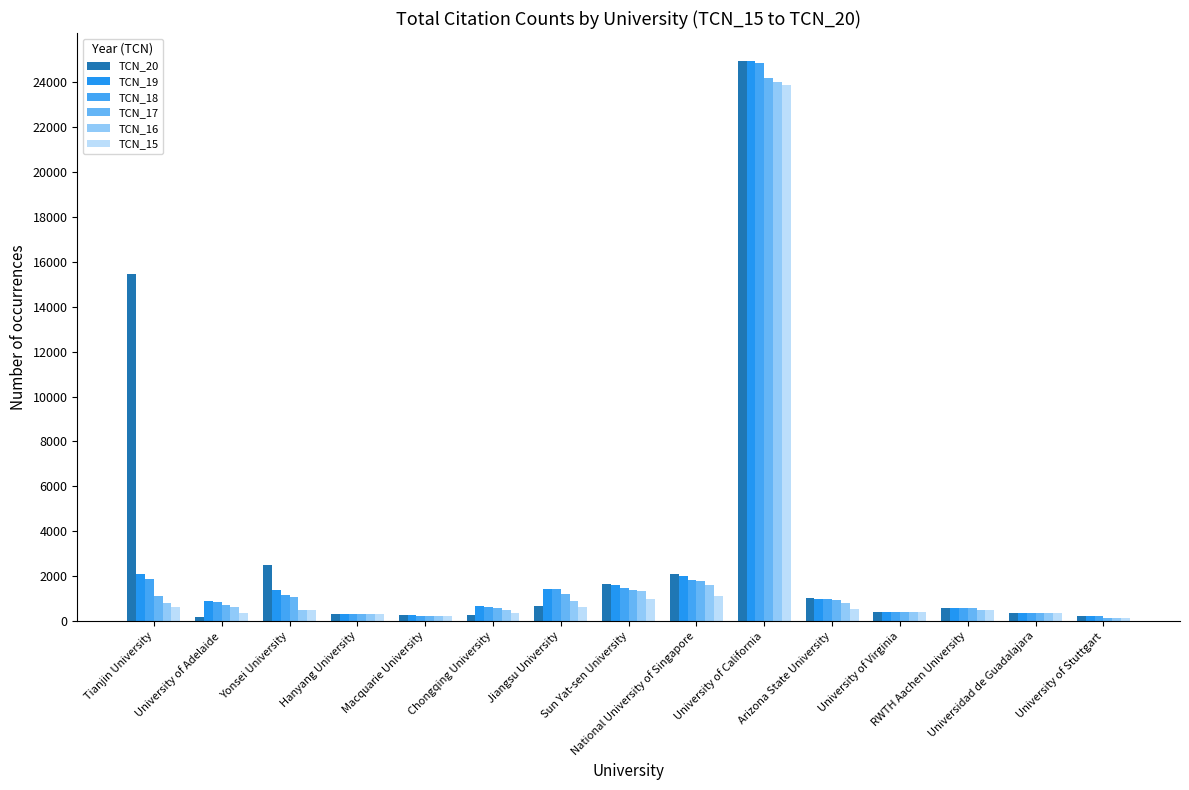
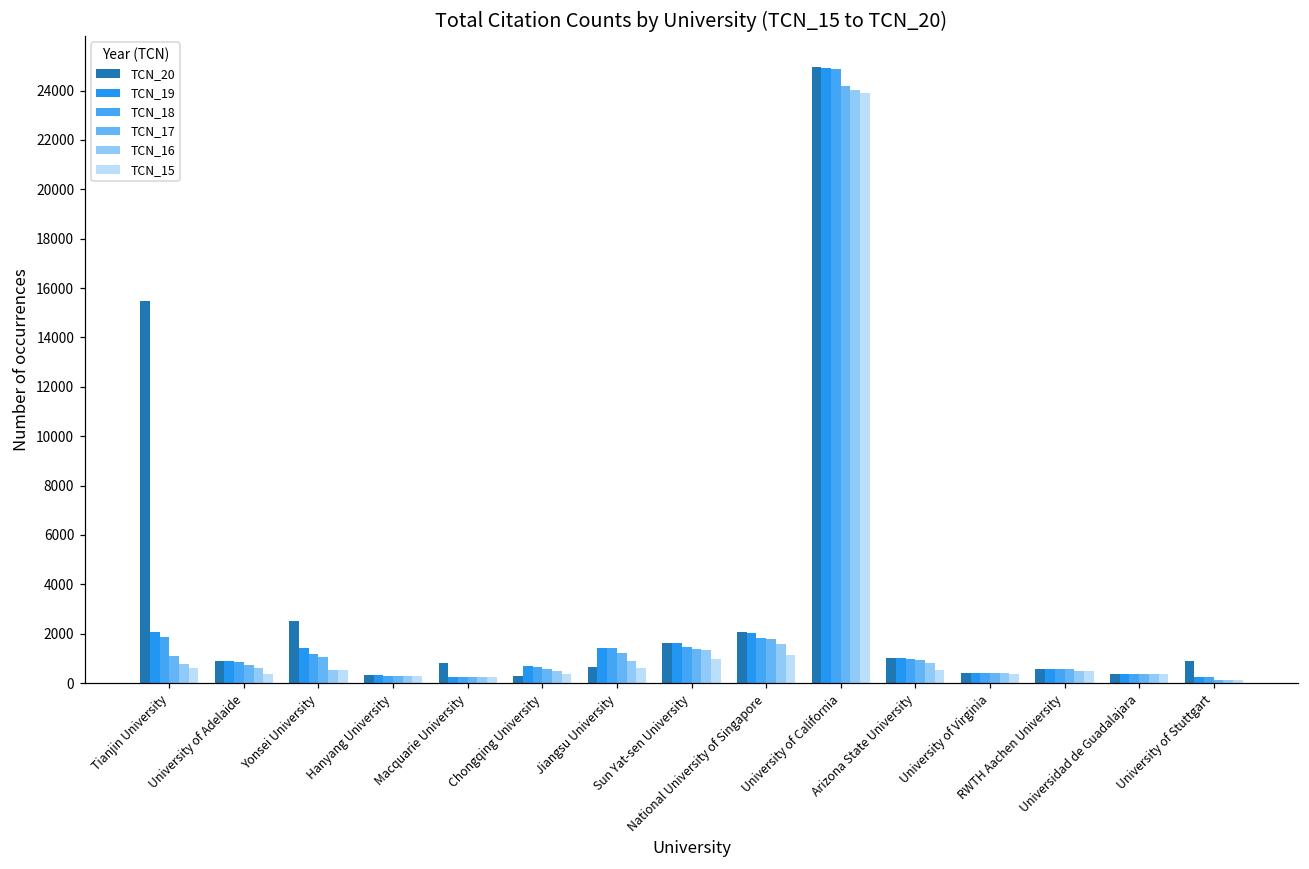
  {
    "TCN_20": {
      "Tianjin University": 15500,
-     "University of Adelaide": 200,
+     "University of Adelaide": 900,
      "Yonsei University": 2500,
      "Hanyang University": 300,
-     "Macquarie University": 300,
+     "Macquarie University": 800,
      "Chongqing University": 300,
      "Jiangsu University": 700,
      "Sun Yat-sen University": 1600,
      "National University of Singapore": 2100,
      "University of California": 24900,
      "Arizona State University": 1000,
      "University of Virginia": 400,
      "RWTH Aachen University": 600,
      "Universidad de Guadalajara": 400,
-     "University of Stuttgart": 200
+     "University of Stuttgart": 900
    }
  }
